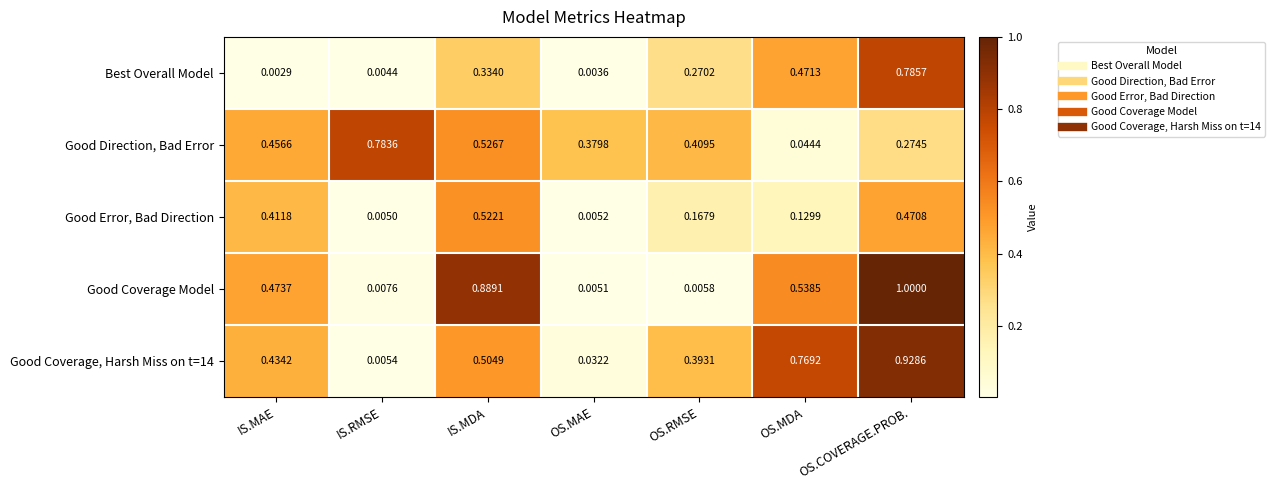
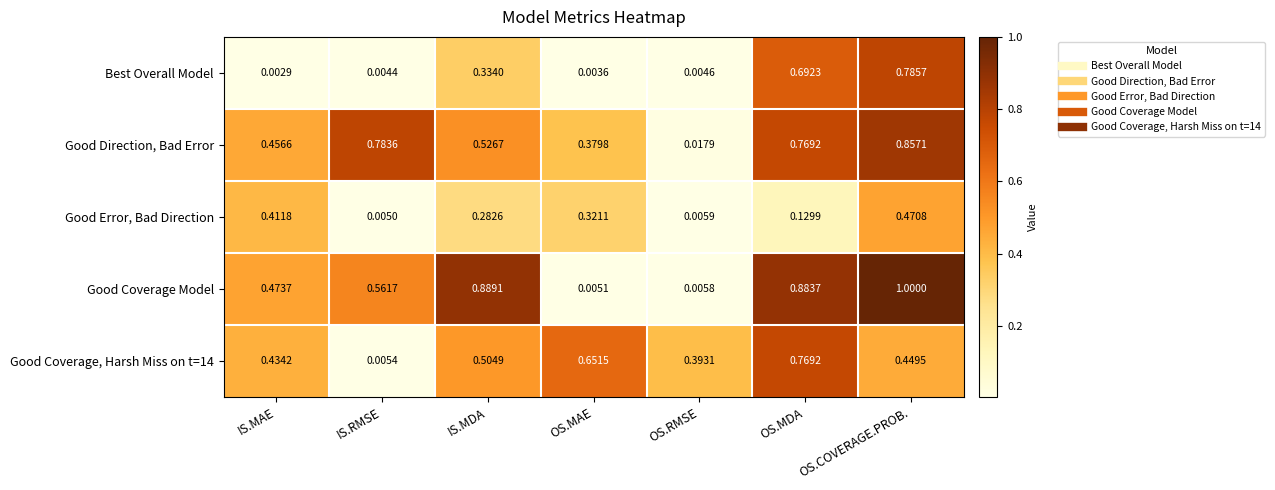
  {
    "Best Overall Model": {
      "IS.MAE": 0.0029,
      "IS.RMSE": 0.0044,
      "IS.MDA": 0.3340,
      "OS.MAE": 0.0036,
-     "OS.RMSE": 0.2702,
-     "OS.MDA": 0.4713,
+     "OS.RMSE": 0.0046,
+     "OS.MDA": 0.6923,
      "OS.COVERAGE.PROB.": 0.7857
    },
    "Good Direction, Bad Error": {
      "IS.MAE": 0.4566,
      "IS.RMSE": 0.7836,
      "IS.MDA": 0.5267,
      "OS.MAE": 0.3798,
-     "OS.RMSE": 0.4095,
-     "OS.MDA": 0.0444,
-     "OS.COVERAGE.PROB.": 0.2745
+     "OS.RMSE": 0.0179,
+     "OS.MDA": 0.7692,
+     "OS.COVERAGE.PROB.": 0.8571
    },
    "Good Error, Bad Direction": {
      "IS.MAE": 0.4118,
      "IS.RMSE": 0.0050,
-     "IS.MDA": 0.5221,
-     "OS.MAE": 0.0052,
-     "OS.RMSE": 0.1679,
+     "IS.MDA": 0.2826,
+     "OS.MAE": 0.3211,
+     "OS.RMSE": 0.0059,
      "OS.MDA": 0.1299,
      "OS.COVERAGE.PROB.": 0.4708
    },
    "Good Coverage Model": {
      "IS.MAE": 0.4737,
-     "IS.RMSE": 0.0076,
+     "IS.RMSE": 0.5617,
      "IS.MDA": 0.8891,
      "OS.MAE": 0.0051,
      "OS.RMSE": 0.0058,
-     "OS.MDA": 0.5385,
+     "OS.MDA": 0.8837,
      "OS.COVERAGE.PROB.": 1.0000
    },
    "Good Coverage, Harsh Miss on t=14": {
      "IS.MAE": 0.4342,
      "IS.RMSE": 0.0054,
      "IS.MDA": 0.5049,
-     "OS.MAE": 0.0322,
+     "OS.MAE": 0.6515,
      "OS.RMSE": 0.3931,
      "OS.MDA": 0.7692,
-     "OS.COVERAGE.PROB.": 0.9286
+     "OS.COVERAGE.PROB.": 0.4495
    }
  }
